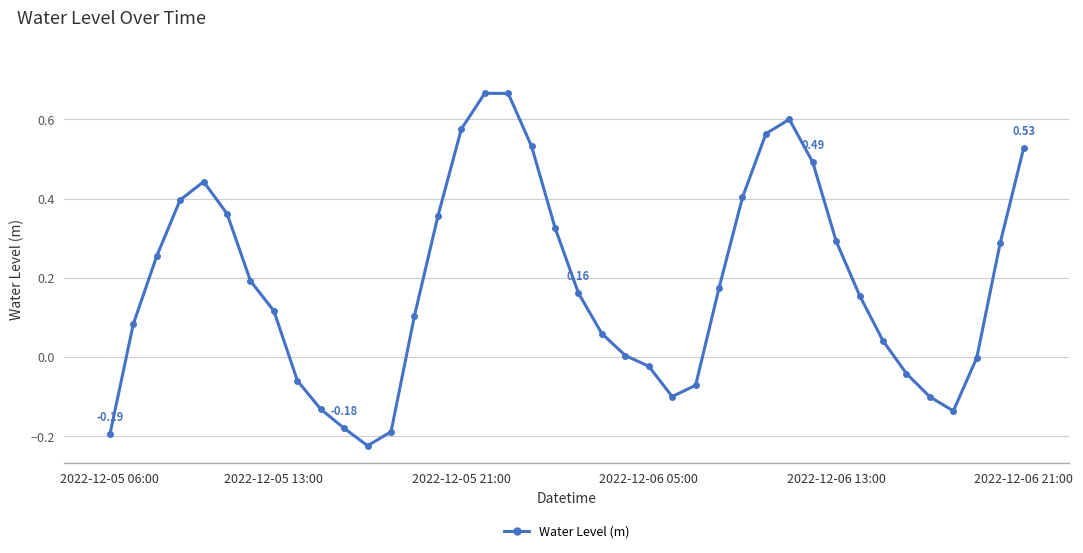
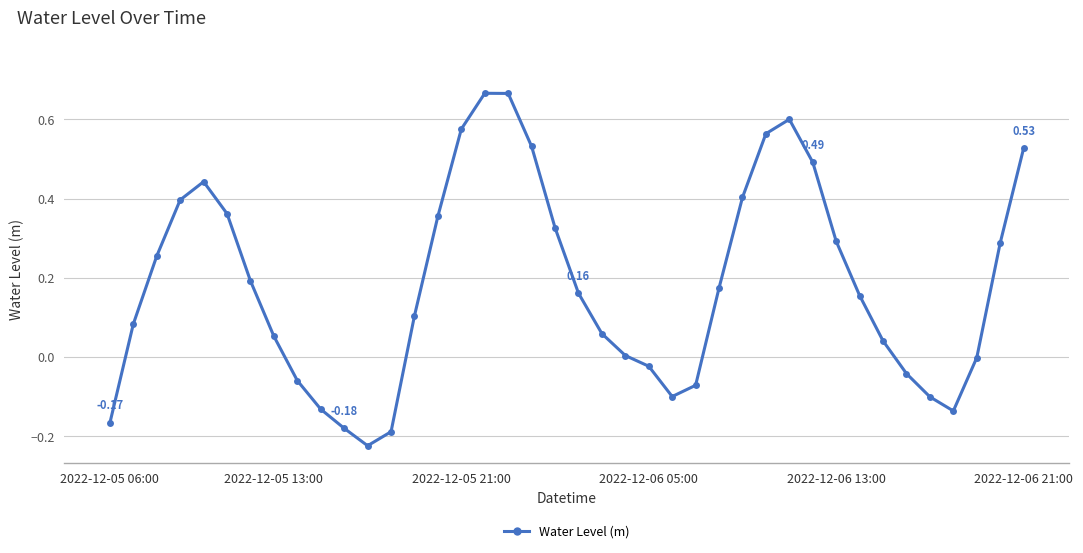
  {
-   "2022-12-05 06:00": -0.19,
-   "2022-12-05 13:00": 0.12,
+   "2022-12-05 06:00": -0.17,
+   "2022-12-05 13:00": 0.05,
    "2022-12-06 21:00": 0.53
  }
